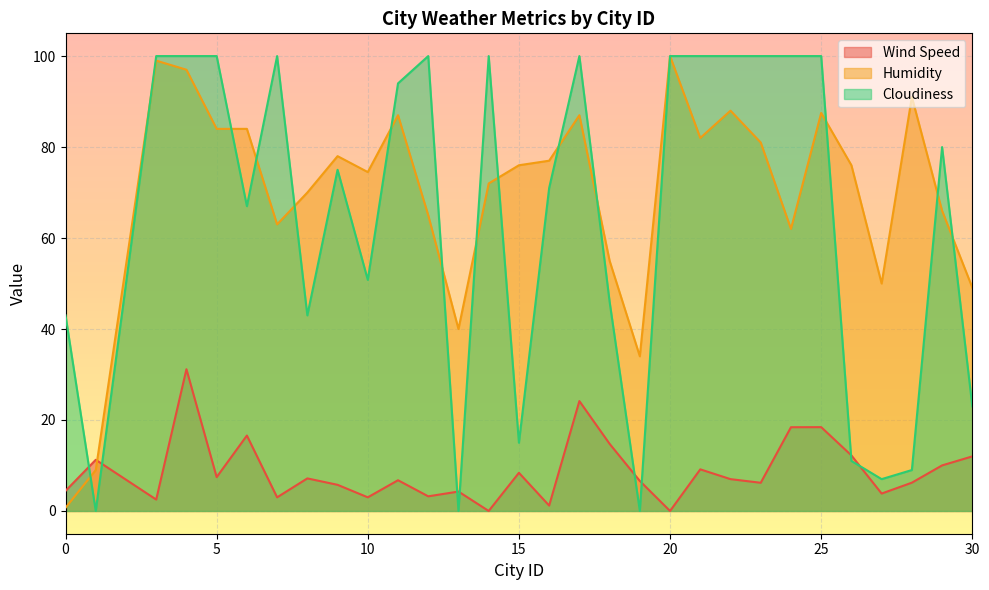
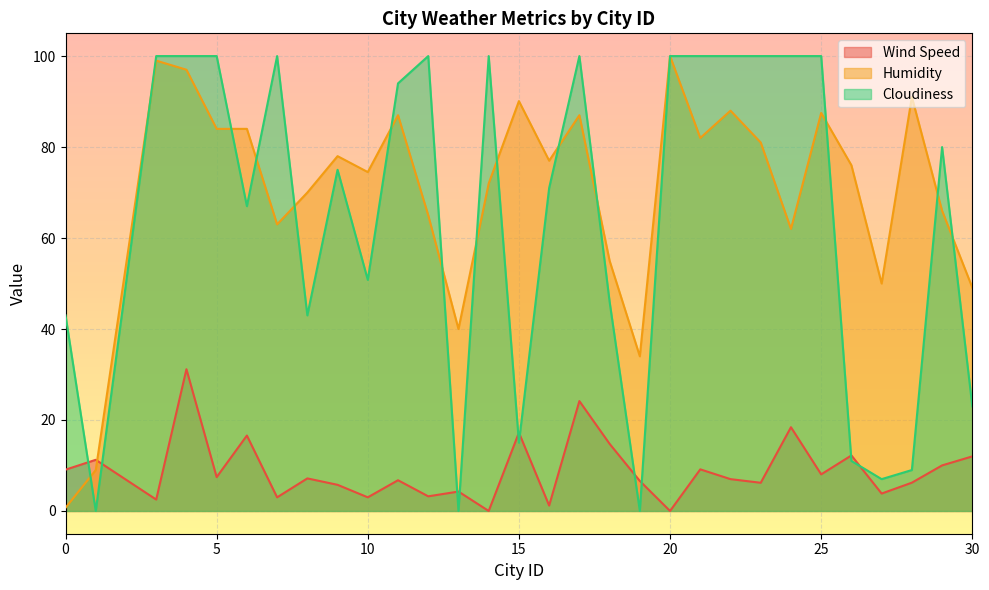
  {
    "Wind Speed": {
-     "0": 4,
+     "0": 9,
      "5": 7,
      "10": 3,
-     "15": 8,
+     "15": 17,
      "20": 0,
-     "25": 18,
+     "25": 8,
      "30": 12
    },
    "Humidity": {
      "0": 1,
      "5": 84,
      "10": 75,
-     "15": 76,
+     "15": 90,
      "25": 88,
      "30": 49
    },
    "Cloudiness": {
      "0": 43,
      "5": 100,
      "10": 51,
      "15": 15,
      "25": 100,
      "30": 23
    }
  }
